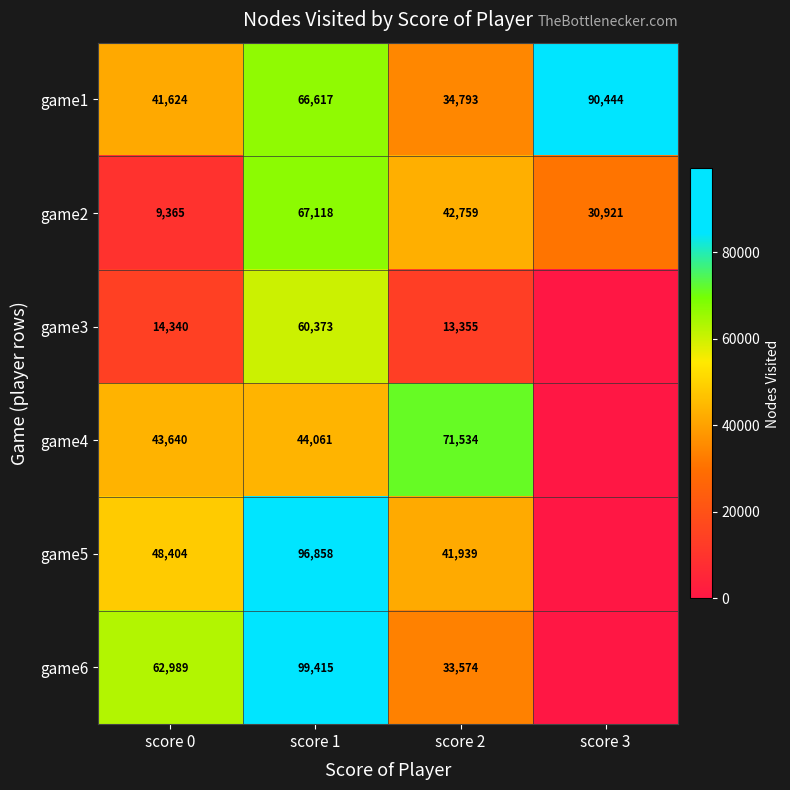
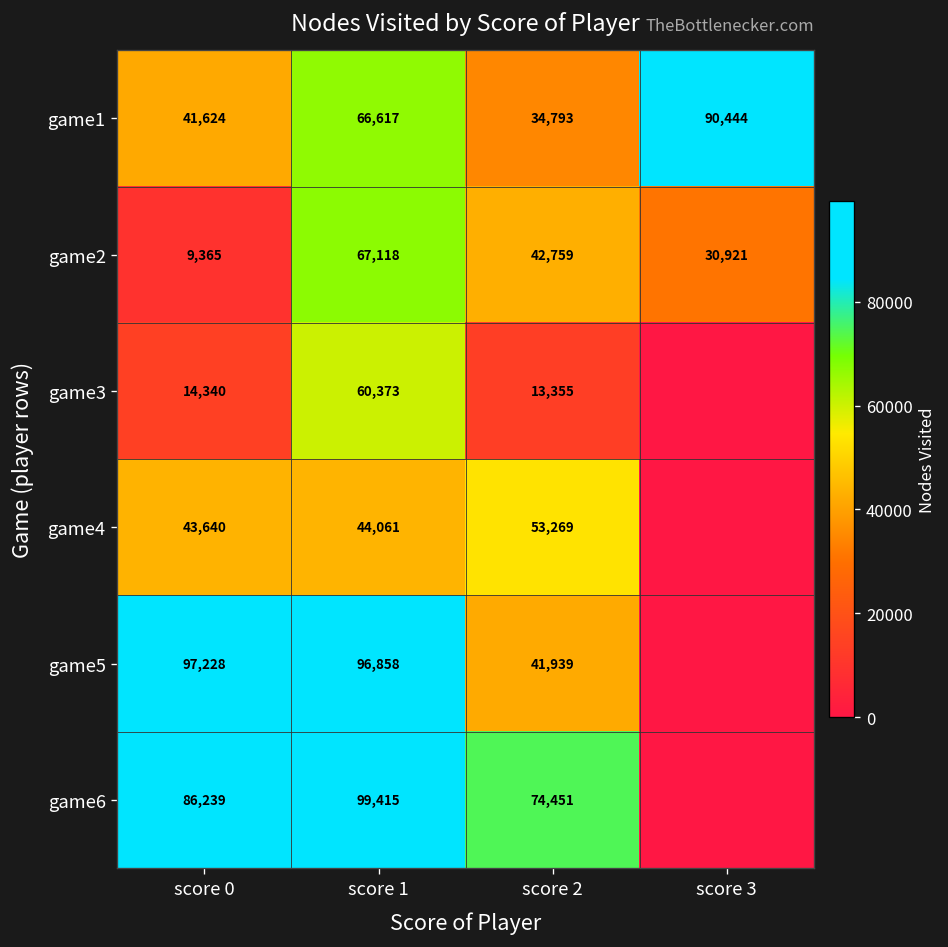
  {
    "game1": {
      "score 0": "41,624",
      "score 1": "66,617",
      "score 2": "34,793",
      "score 3": "90,444"
    },
    "game2": {
      "score 0": "9,365",
      "score 1": "67,118",
      "score 2": "42,759",
      "score 3": "30,921"
    },
    "game3": {
      "score 0": "14,340",
      "score 1": "60,373",
      "score 2": "13,355"
    },
    "game4": {
      "score 0": "43,640",
      "score 1": "44,061",
-     "score 2": "71,534"
+     "score 2": "53,269"
    },
    "game5": {
-     "score 0": "48,404",
+     "score 0": "97,228",
      "score 1": "96,858",
      "score 2": "41,939"
    },
    "game6": {
-     "score 0": "62,989",
+     "score 0": "86,239",
      "score 1": "99,415",
-     "score 2": "33,574"
+     "score 2": "74,451"
    }
  }
